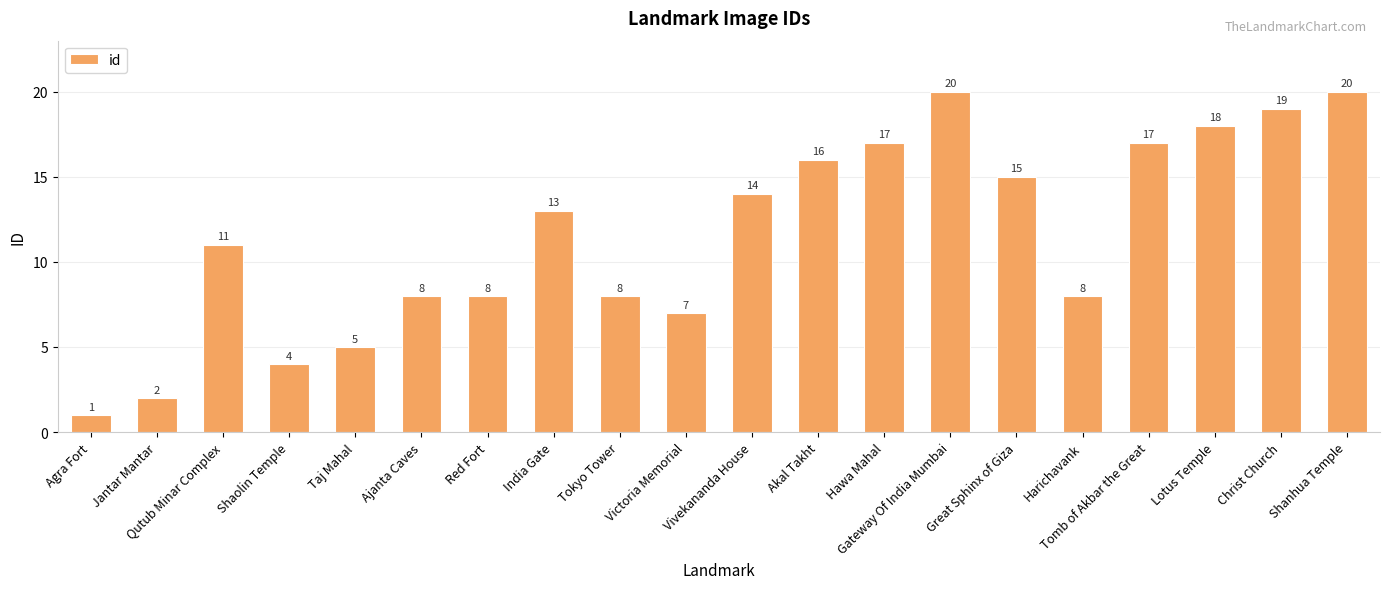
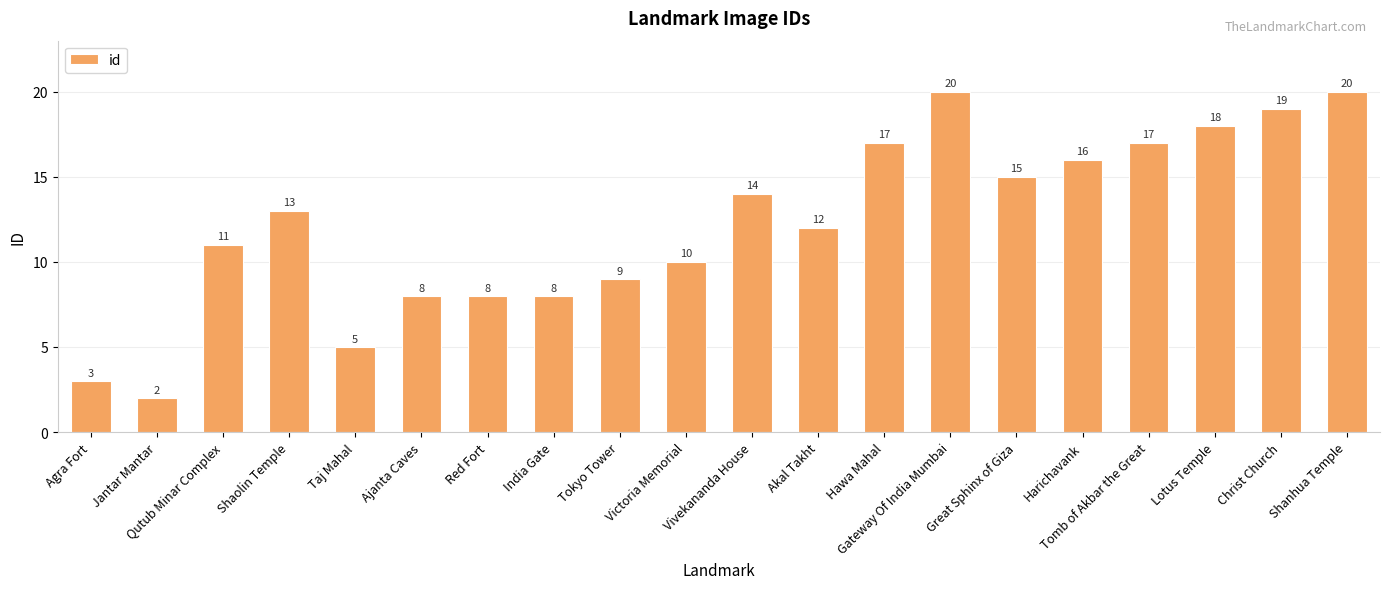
  {
-   "Agra Fort": 1,
+   "Agra Fort": 3,
    "Jantar Mantar": 2,
    "Qutub Minar Complex": 11,
-   "Shaolin Temple": 4,
+   "Shaolin Temple": 13,
    "Taj Mahal": 5,
    "Ajanta Caves": 8,
    "Red Fort": 8,
-   "India Gate": 13,
-   "Tokyo Tower": 8,
-   "Victoria Memorial": 7,
+   "India Gate": 8,
+   "Tokyo Tower": 9,
+   "Victoria Memorial": 10,
    "Vivekananda House": 14,
-   "Akal Takht": 16,
+   "Akal Takht": 12,
    "Hawa Mahal": 17,
    "Gateway Of India Mumbai": 20,
    "Great Sphinx of Giza": 15,
-   "Harichavank": 8,
+   "Harichavank": 16,
    "Tomb of Akbar the Great": 17,
    "Lotus Temple": 18,
    "Christ Church": 19,
    "Shanhua Temple": 20
  }
